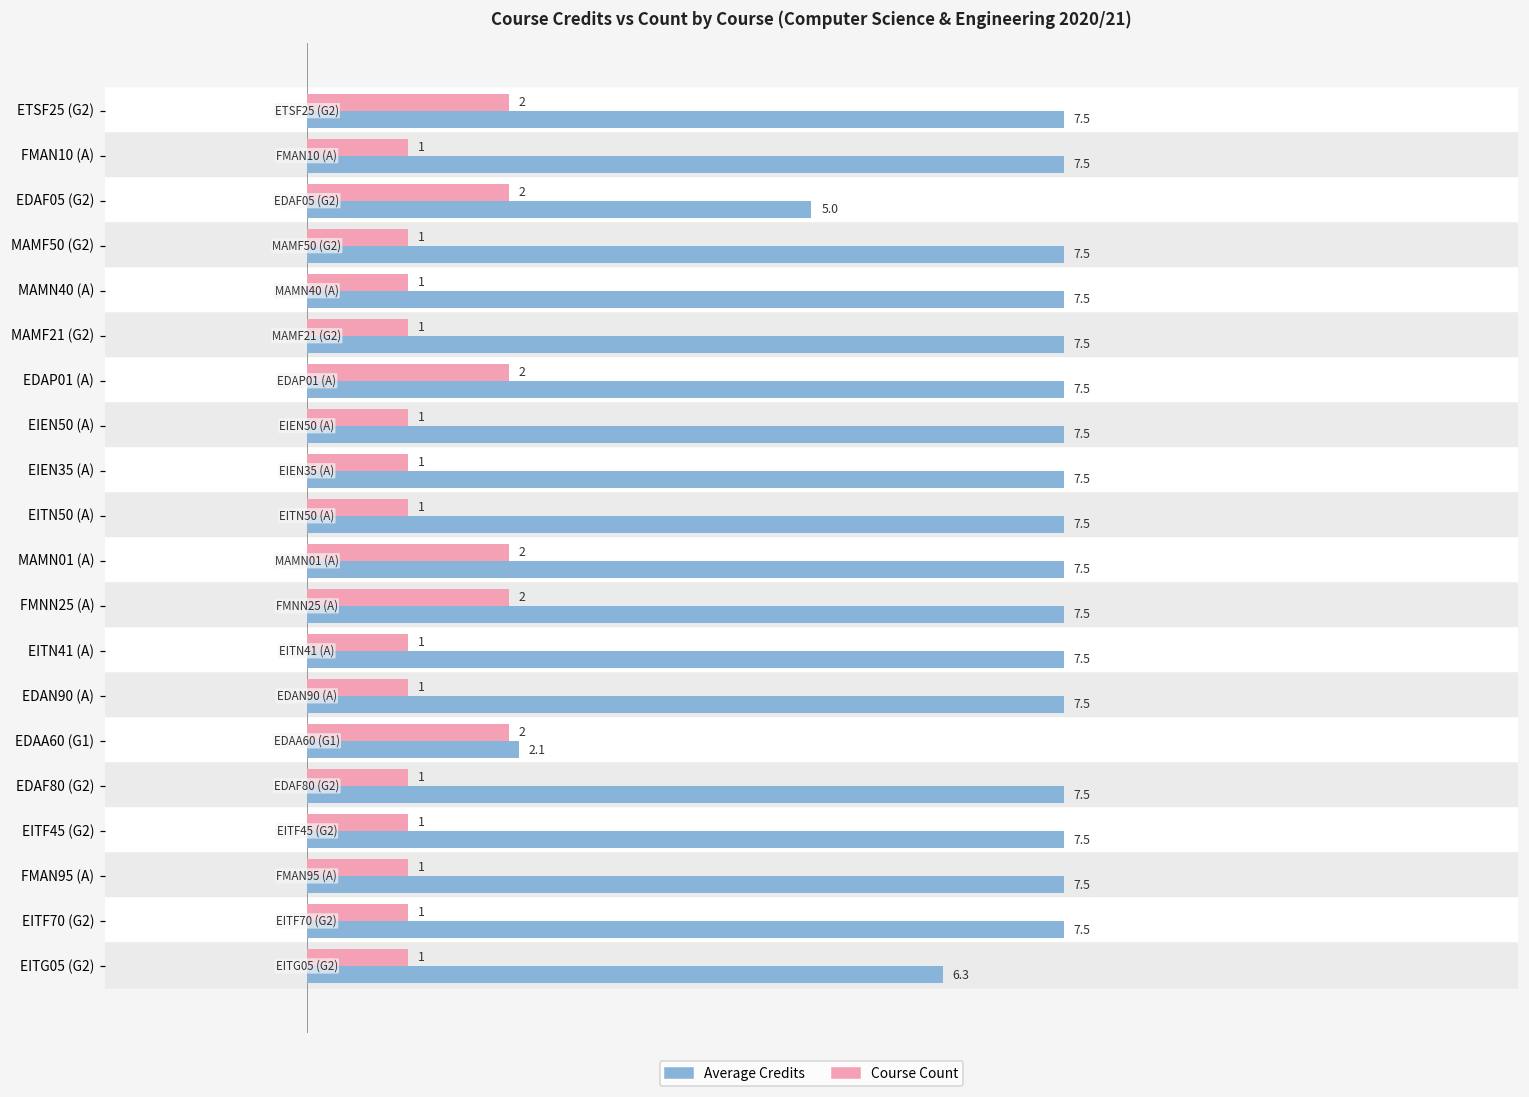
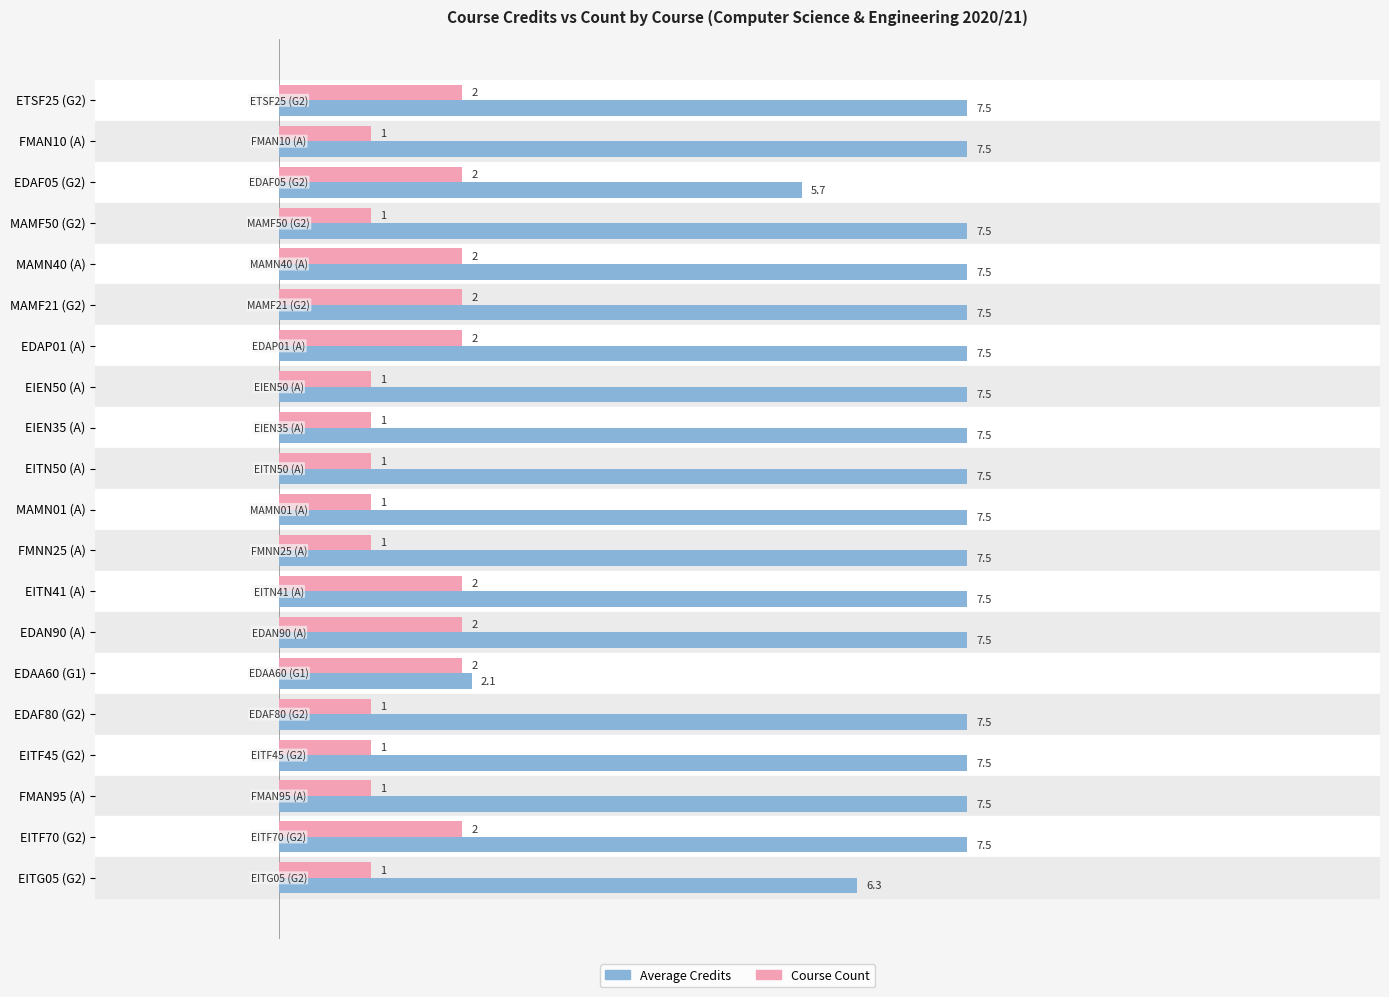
  {
    "Average Credits": {
      "ETSF25 (G2)": 7.5,
      "FMAN10 (A)": 7.5,
-     "EDAF05 (G2)": 5.0,
+     "EDAF05 (G2)": 5.7,
      "MAMF50 (G2)": 7.5,
      "MAMN40 (A)": 7.5,
      "MAMF21 (G2)": 7.5,
      "EDAP01 (A)": 7.5,
      "EIEN50 (A)": 7.5,
      "EIEN35 (A)": 7.5,
      "EITN50 (A)": 7.5,
      "MAMN01 (A)": 7.5,
      "FMNN25 (A)": 7.5,
      "EITN41 (A)": 7.5,
      "EDAN90 (A)": 7.5,
      "EDAA60 (G1)": 2.1,
      "EDAF80 (G2)": 7.5,
      "EITF45 (G2)": 7.5,
      "FMAN95 (A)": 7.5,
      "EITF70 (G2)": 7.5,
      "EITG05 (G2)": 6.3
    },
    "Course Count": {
      "ETSF25 (G2)": 2,
      "FMAN10 (A)": 1,
      "EDAF05 (G2)": 2,
      "MAMF50 (G2)": 1,
-     "MAMN40 (A)": 1,
-     "MAMF21 (G2)": 1,
+     "MAMN40 (A)": 2,
+     "MAMF21 (G2)": 2,
      "EDAP01 (A)": 2,
      "EIEN50 (A)": 1,
      "EIEN35 (A)": 1,
      "EITN50 (A)": 1,
-     "MAMN01 (A)": 2,
-     "FMNN25 (A)": 2,
-     "EITN41 (A)": 1,
-     "EDAN90 (A)": 1,
+     "MAMN01 (A)": 1,
+     "FMNN25 (A)": 1,
+     "EITN41 (A)": 2,
+     "EDAN90 (A)": 2,
      "EDAA60 (G1)": 2,
      "EDAF80 (G2)": 1,
      "EITF45 (G2)": 1,
      "FMAN95 (A)": 1,
-     "EITF70 (G2)": 1,
+     "EITF70 (G2)": 2,
      "EITG05 (G2)": 1
    }
  }
